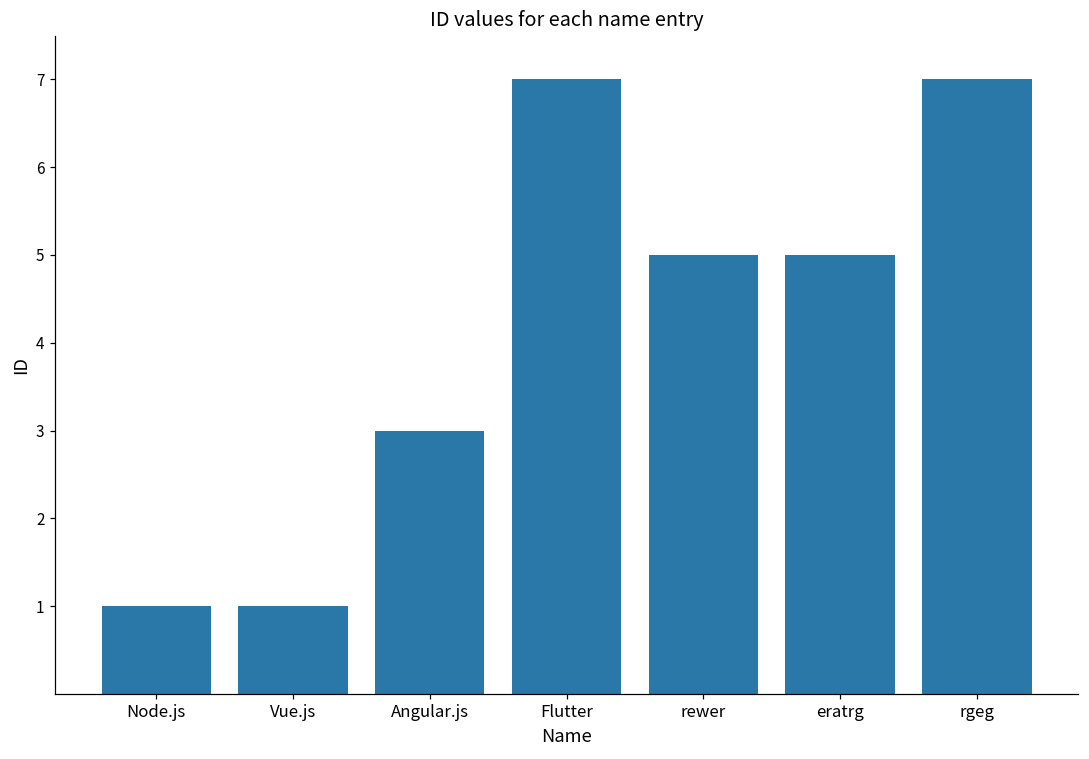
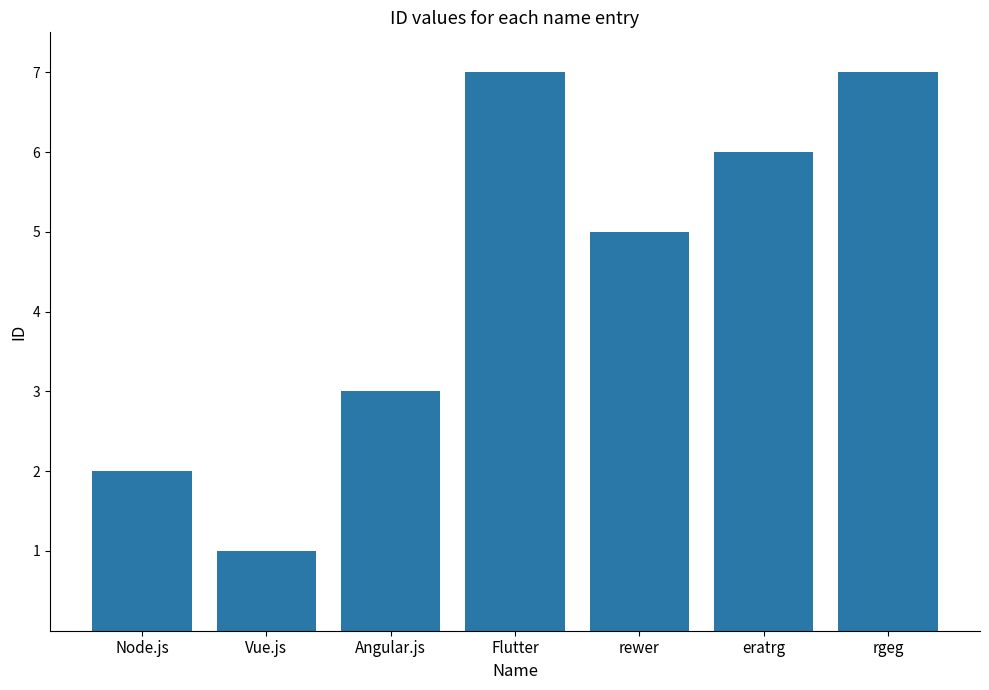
  {
-   "Node.js": 1,
+   "Node.js": 2,
    "Vue.js": 1,
    "Angular.js": 3,
    "Flutter": 7,
    "rewer": 5,
-   "eratrg": 5,
+   "eratrg": 6,
    "rgeg": 7
  }
